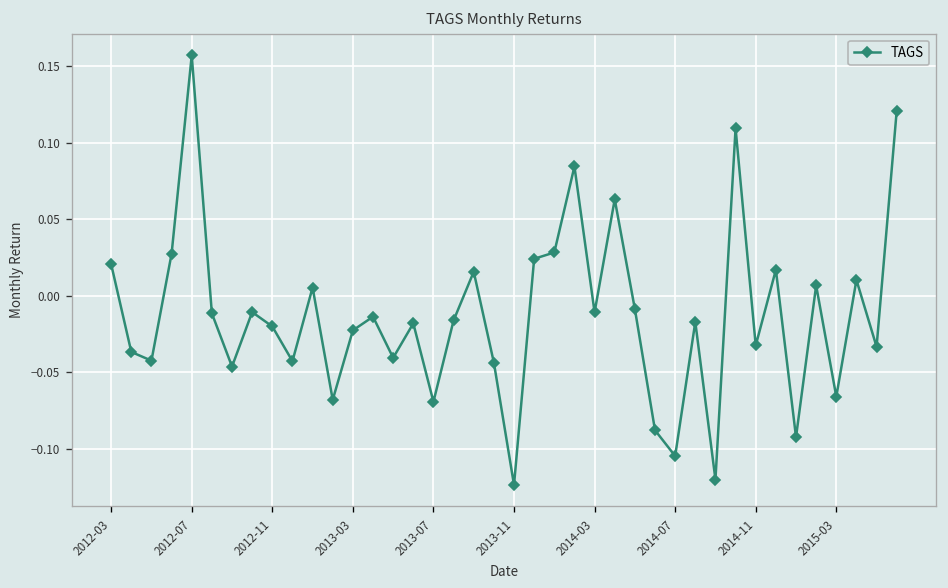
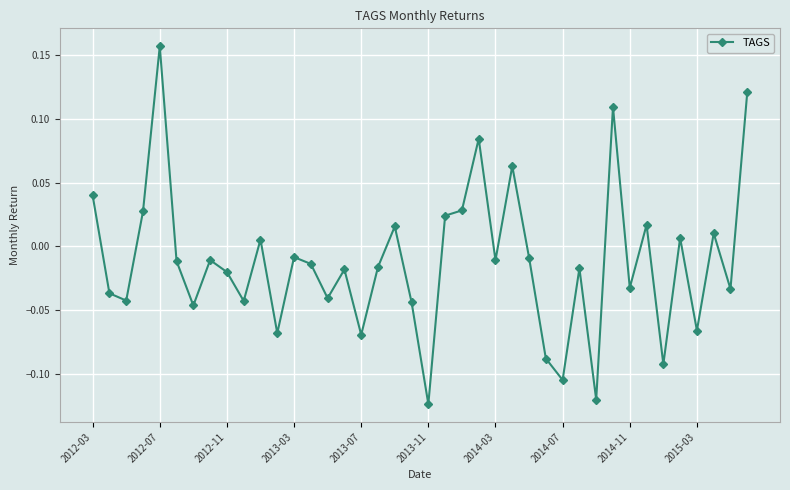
  {
-   "2012-03": 0.021,
+   "2012-03": 0.040,
    "2012-07": 0.157,
    "2012-11": -0.020,
-   "2013-03": -0.023,
+   "2013-03": -0.008,
    "2013-07": -0.069,
    "2013-11": -0.124,
    "2014-03": -0.011,
    "2014-07": -0.105,
    "2014-11": -0.032,
    "2015-03": -0.066
  }
